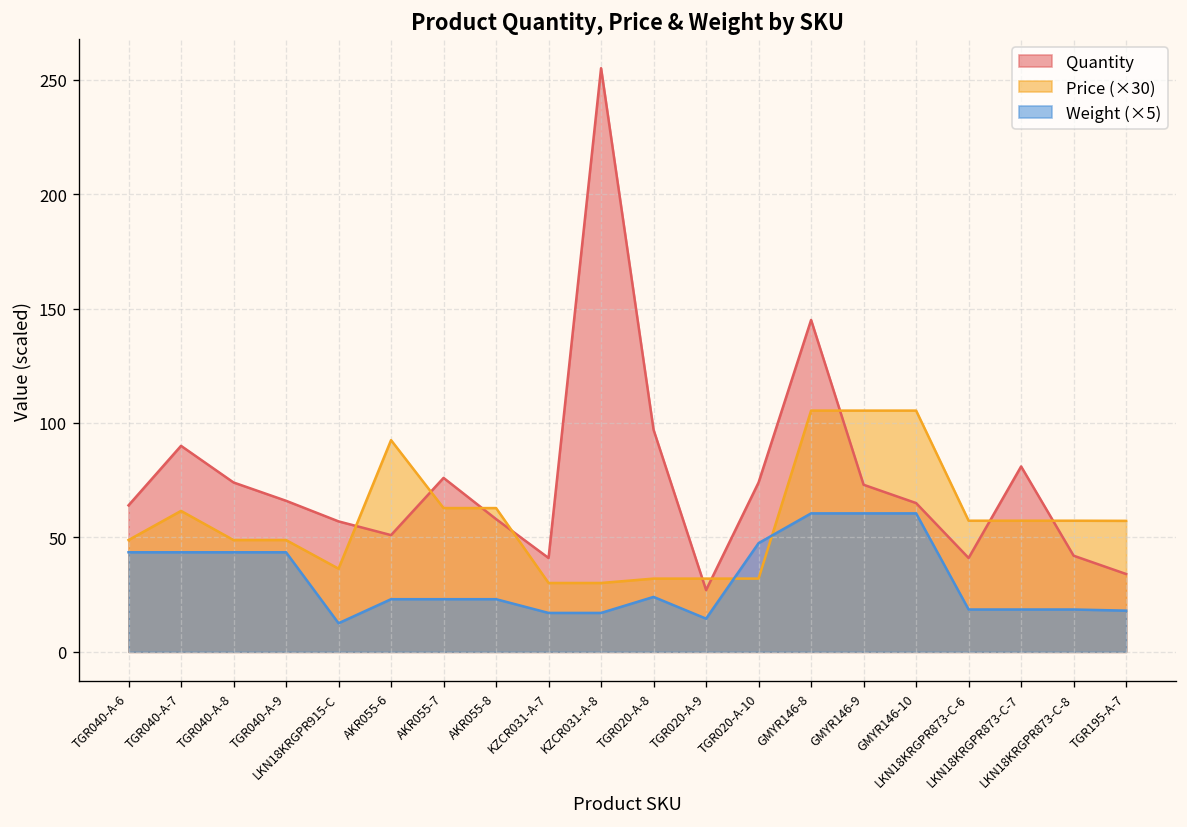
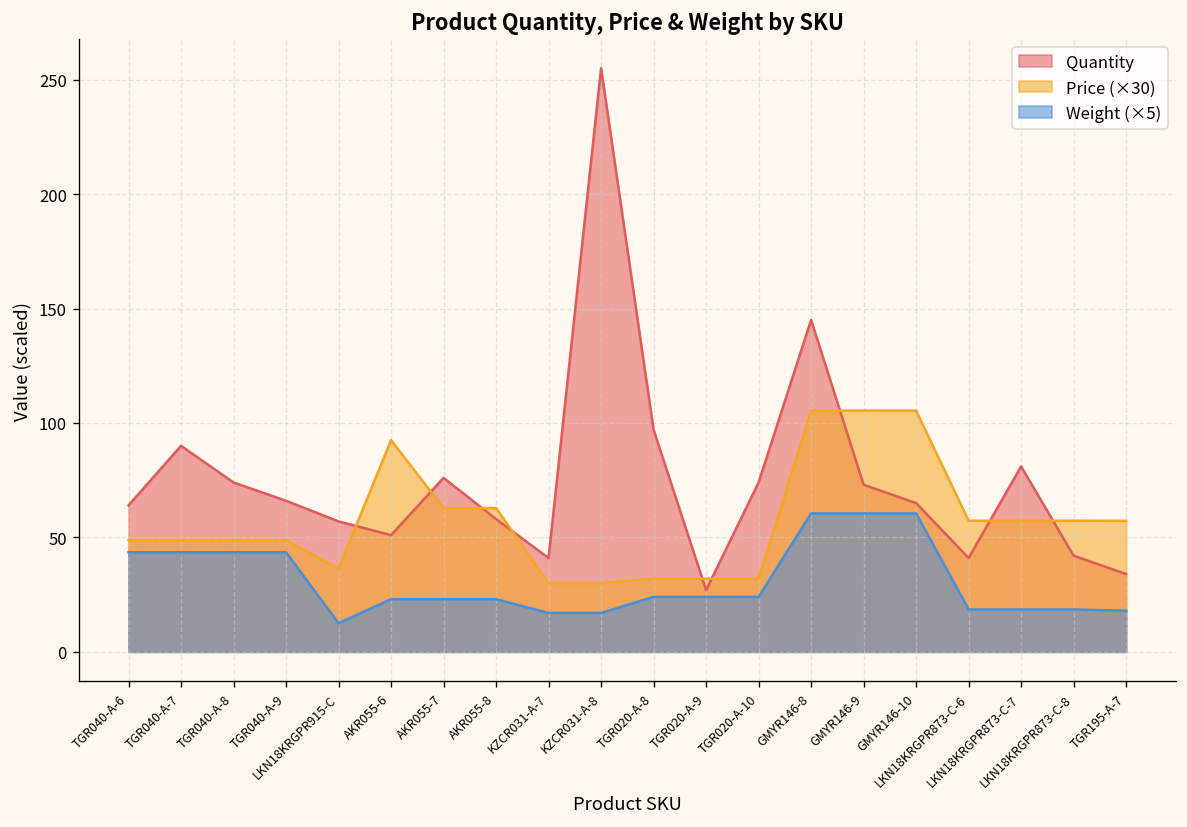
  {
    "Quantity": {
      "TGR040-A-6": 64,
      "TGR040-A-7": 90,
      "TGR040-A-8": 74,
      "TGR040-A-9": 66,
      "LKN18KRGPR915-C": 57,
      "AKR055-6": 51,
      "AKR055-7": 76,
      "AKR055-8": 58,
      "KZCR031-A-7": 41,
      "KZCR031-A-8": 255,
      "TGR020-A-8": 97,
      "TGR020-A-9": 27,
      "TGR020-A-10": 74,
      "GMYR146-8": 145,
      "GMYR146-9": 73,
      "GMYR146-10": 65,
      "LKN18KRGPR873-C-6": 41,
      "LKN18KRGPR873-C-7": 81,
      "LKN18KRGPR873-C-8": 42,
      "TGR195-A-7": 34
    },
    "Price (×30)": {
      "TGR040-A-6": 49,
-     "TGR040-A-7": 62,
+     "TGR040-A-7": 49,
      "TGR040-A-8": 49,
      "TGR040-A-9": 49,
      "LKN18KRGPR915-C": 36,
      "AKR055-6": 92,
      "AKR055-7": 63,
      "AKR055-8": 63,
      "KZCR031-A-7": 30,
      "KZCR031-A-8": 30,
      "TGR020-A-8": 32,
      "TGR020-A-9": 32,
      "TGR020-A-10": 32,
      "GMYR146-8": 105,
      "GMYR146-9": 105,
      "GMYR146-10": 105,
      "LKN18KRGPR873-C-6": 57,
      "LKN18KRGPR873-C-7": 57,
      "LKN18KRGPR873-C-8": 57,
      "TGR195-A-7": 57
    },
    "Weight (×5)": {
      "TGR040-A-6": 44,
      "TGR040-A-7": 44,
      "TGR040-A-8": 44,
      "TGR040-A-9": 44,
      "LKN18KRGPR915-C": 13,
      "AKR055-6": 23,
      "AKR055-7": 23,
      "AKR055-8": 23,
      "KZCR031-A-7": 17,
      "KZCR031-A-8": 17,
      "TGR020-A-8": 24,
-     "TGR020-A-9": 15,
-     "TGR020-A-10": 48,
+     "TGR020-A-9": 24,
+     "TGR020-A-10": 24,
      "GMYR146-8": 61,
      "GMYR146-9": 61,
      "GMYR146-10": 61,
      "LKN18KRGPR873-C-6": 19,
      "LKN18KRGPR873-C-7": 19,
      "LKN18KRGPR873-C-8": 19,
      "TGR195-A-7": 18
    }
  }
